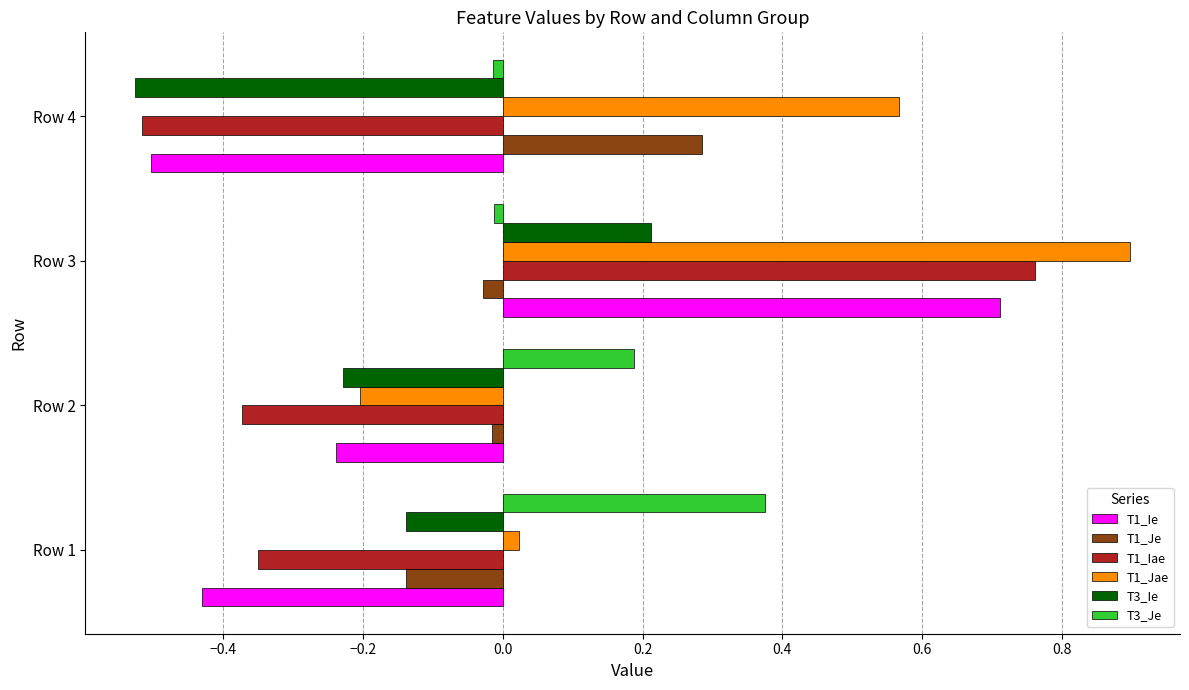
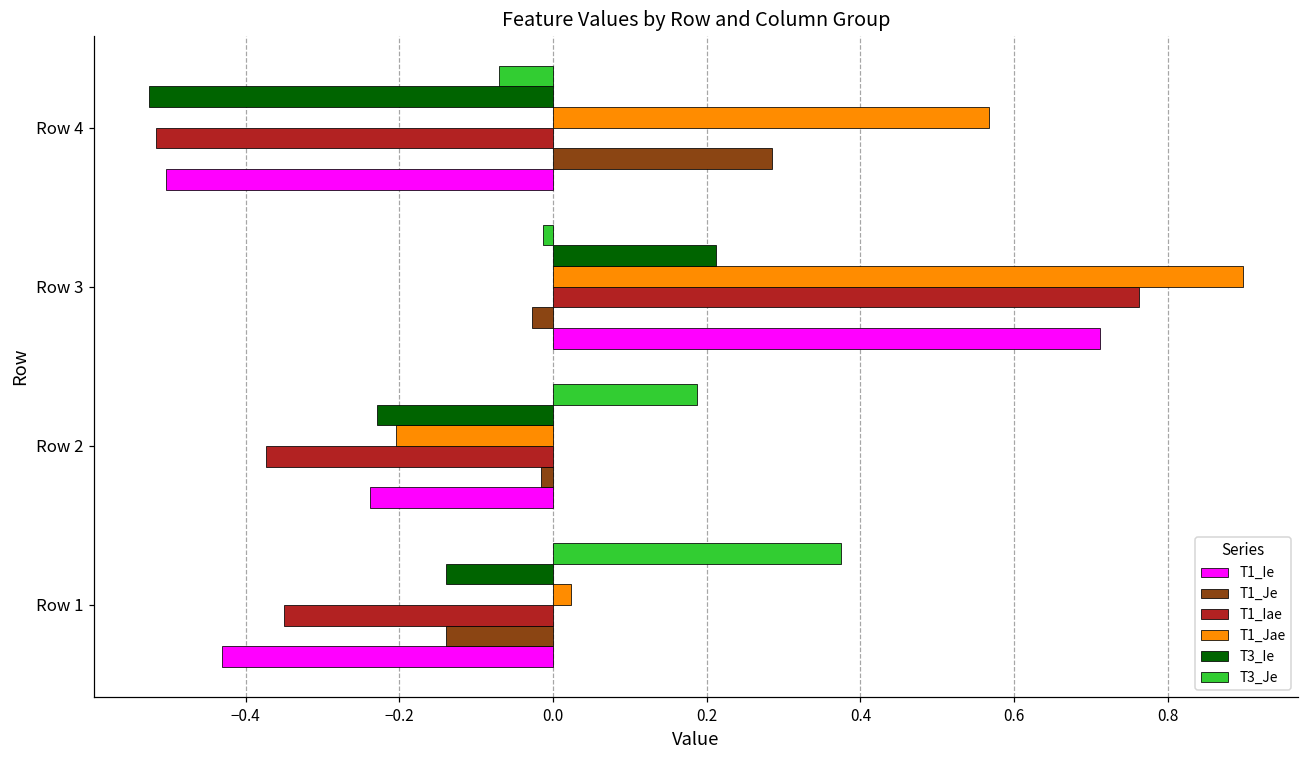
  {
    "T1_Ie": {
      "Row 4": -0.50,
      "Row 3": 0.71,
      "Row 2": -0.24,
      "Row 1": -0.43
    },
    "T1_Jae": {
      "Row 4": 0.57,
      "Row 3": 0.90,
      "Row 2": -0.20,
      "Row 1": 0.02
    },
    "T3_Ie": {
      "Row 4": -0.53,
      "Row 3": 0.21,
      "Row 2": -0.23,
      "Row 1": -0.14
    },
    "T3_Je": {
-     "Row 4": -0.01,
+     "Row 4": -0.07,
      "Row 3": -0.01,
      "Row 2": 0.19,
      "Row 1": 0.38
    }
  }
